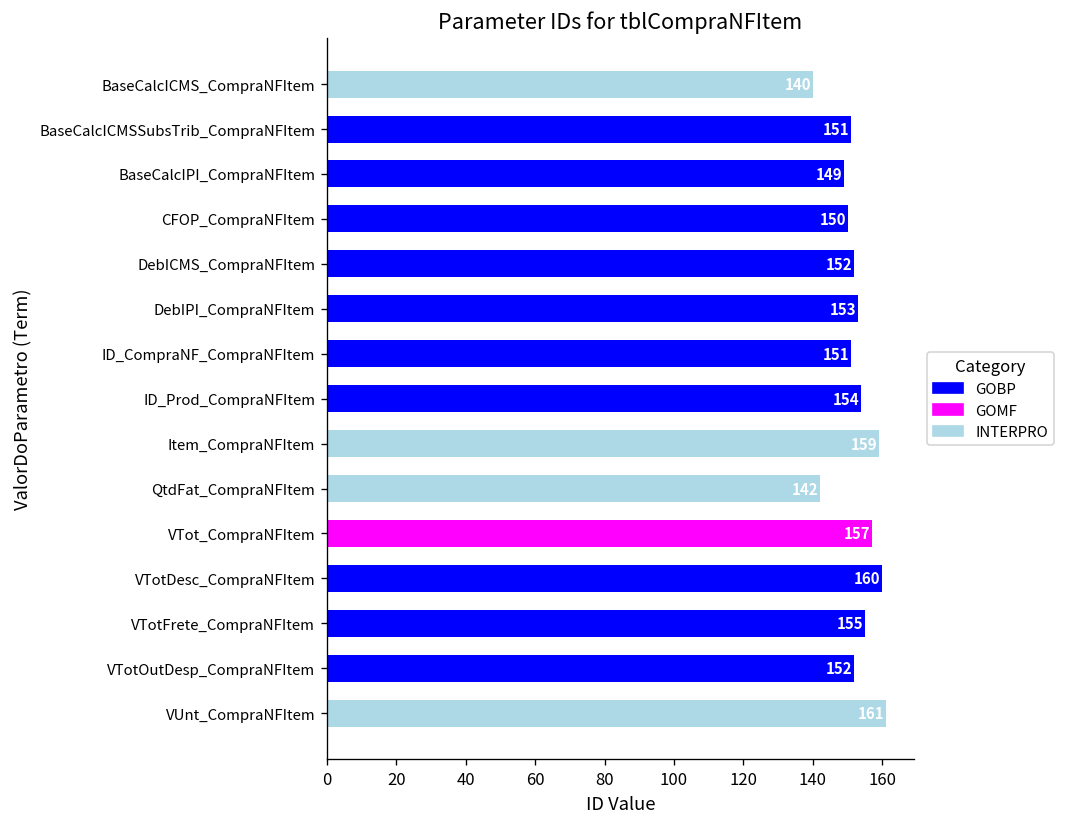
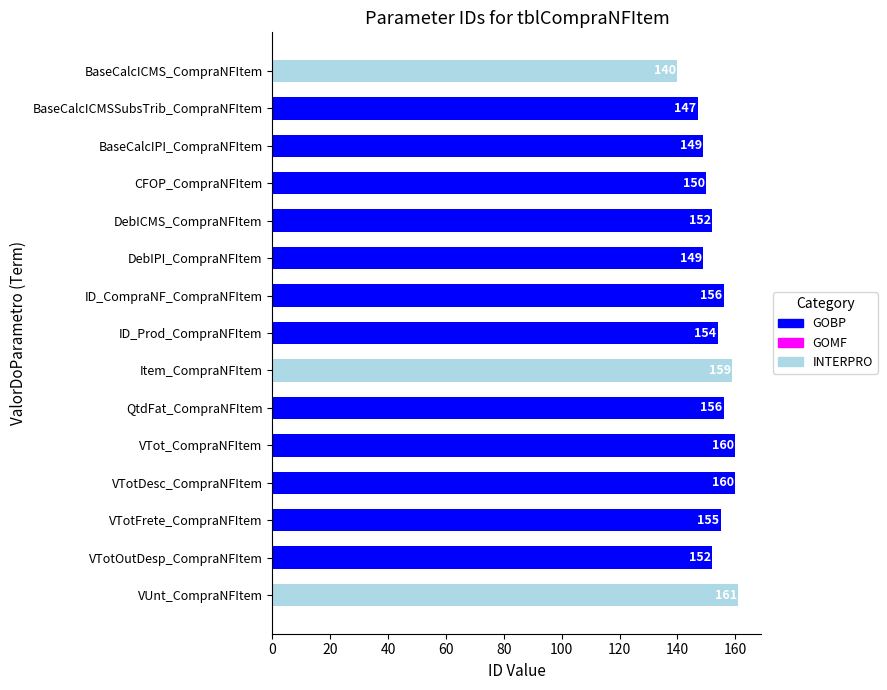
  {
    "BaseCalcICMS_CompraNFItem": 140,
-   "BaseCalcICMSSubsTrib_CompraNFItem": 151,
+   "BaseCalcICMSSubsTrib_CompraNFItem": 147,
    "BaseCalcIPI_CompraNFItem": 149,
    "CFOP_CompraNFItem": 150,
    "DebICMS_CompraNFItem": 152,
-   "DebIPI_CompraNFItem": 153,
-   "ID_CompraNF_CompraNFItem": 151,
+   "DebIPI_CompraNFItem": 149,
+   "ID_CompraNF_CompraNFItem": 156,
    "ID_Prod_CompraNFItem": 154,
    "Item_CompraNFItem": 159,
-   "QtdFat_CompraNFItem": 142,
-   "VTot_CompraNFItem": 157,
+   "QtdFat_CompraNFItem": 156,
+   "VTot_CompraNFItem": 160,
    "VTotDesc_CompraNFItem": 160,
    "VTotFrete_CompraNFItem": 155,
    "VTotOutDesp_CompraNFItem": 152,
    "VUnt_CompraNFItem": 161
  }
